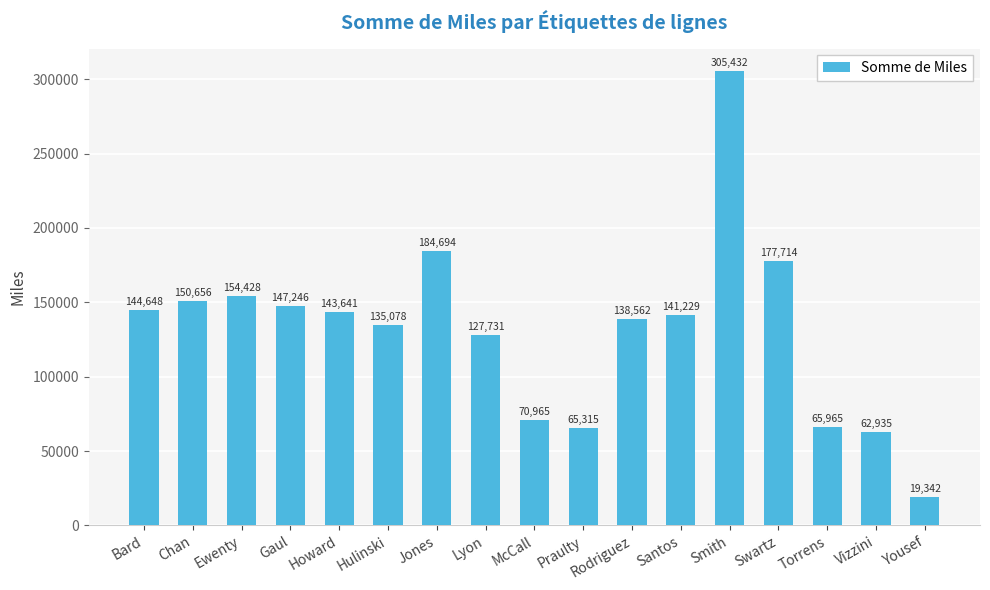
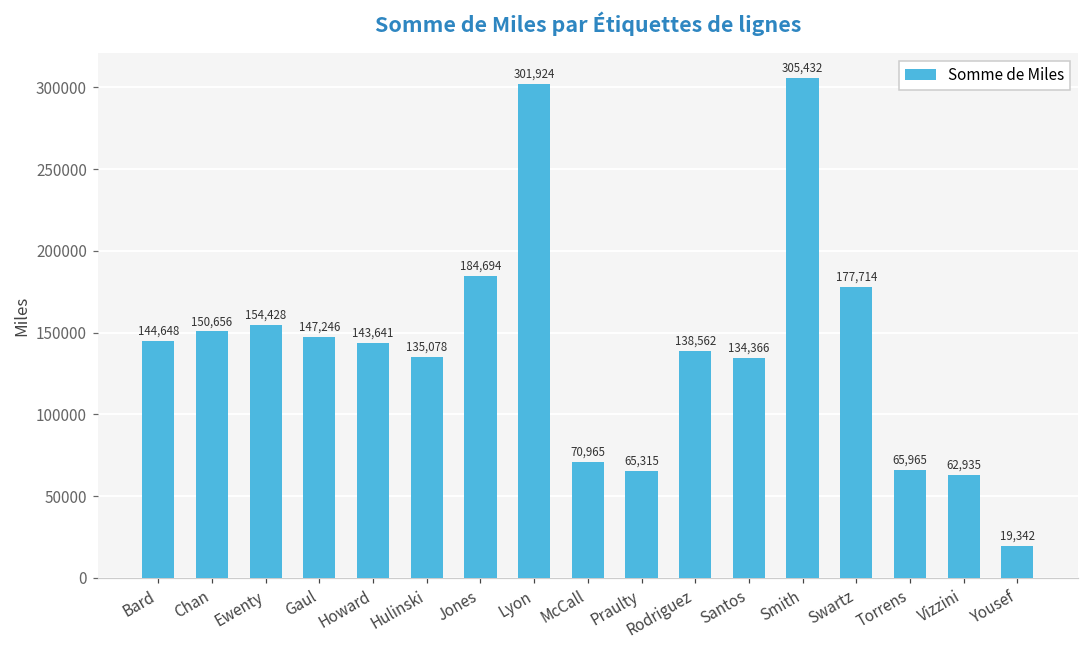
  {
    "Bard": "144,648",
    "Chan": "150,656",
    "Ewenty": "154,428",
    "Gaul": "147,246",
    "Howard": "143,641",
    "Hulinski": "135,078",
    "Jones": "184,694",
-   "Lyon": "127,731",
+   "Lyon": "301,924",
    "McCall": "70,965",
    "Praulty": "65,315",
    "Rodriguez": "138,562",
-   "Santos": "141,229",
+   "Santos": "134,366",
    "Smith": "305,432",
    "Swartz": "177,714",
    "Torrens": "65,965",
    "Vizzini": "62,935",
    "Yousef": "19,342"
  }
